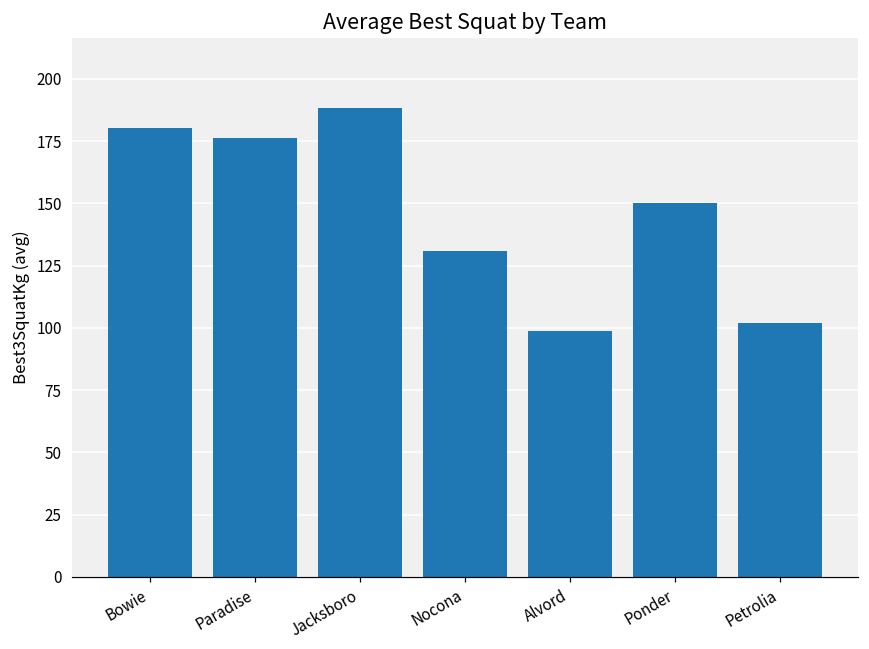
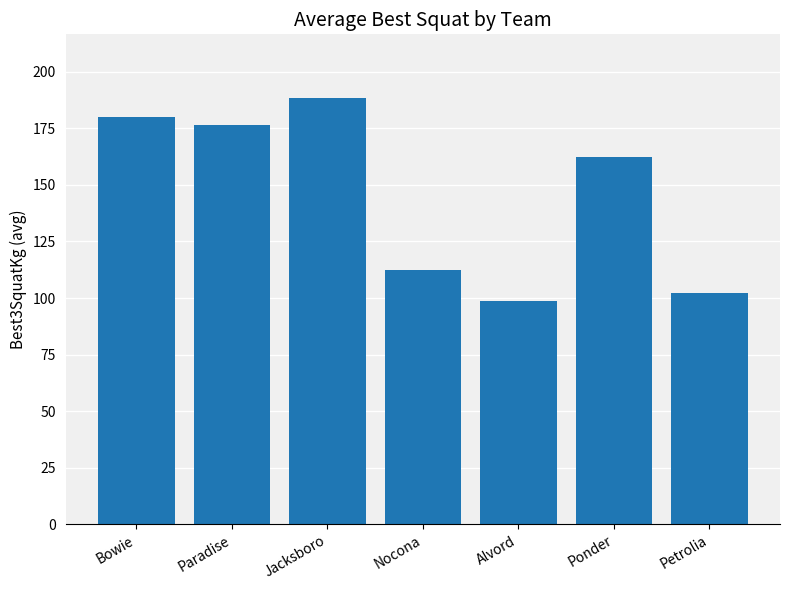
  {
    "Bowie": 180,
    "Paradise": 176,
    "Jacksboro": 188,
-   "Nocona": 131,
+   "Nocona": 112,
    "Alvord": 99,
-   "Ponder": 150,
+   "Ponder": 162,
    "Petrolia": 102
  }
